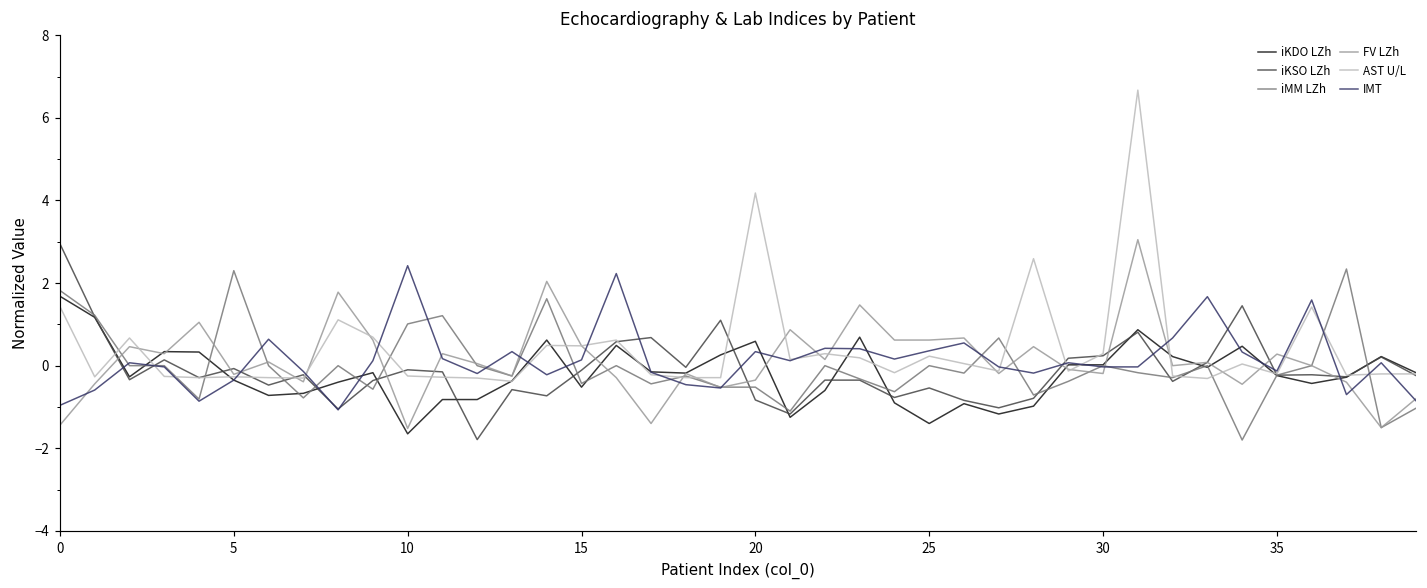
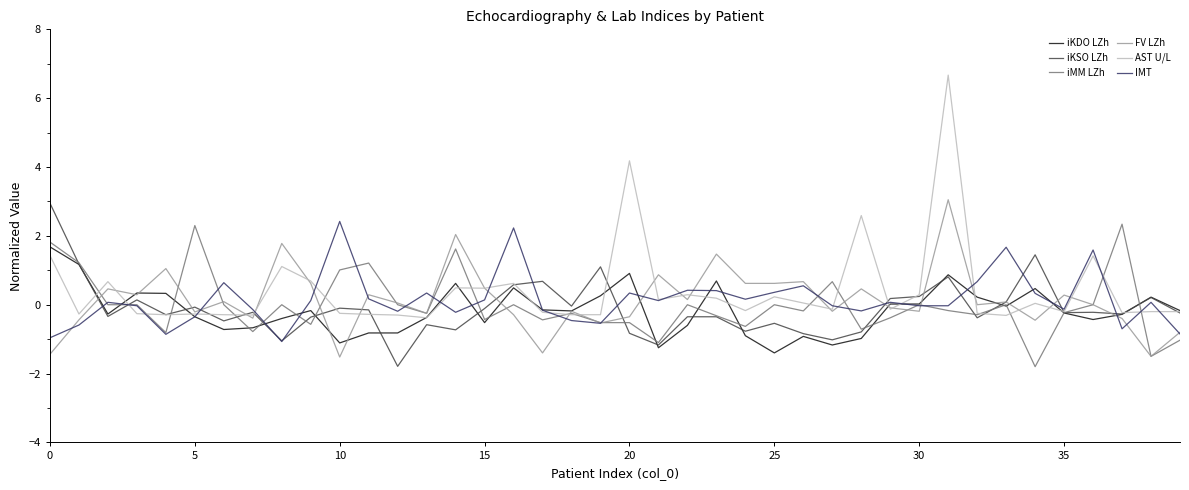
  {
    "iKDO LZh": {
      "0": 1.7,
-     "10": -1.7,
+     "10": -1.1,
      "15": -0.5,
-     "20": 0.6,
+     "20": 0.9,
      "25": -1.4
    }
  }
